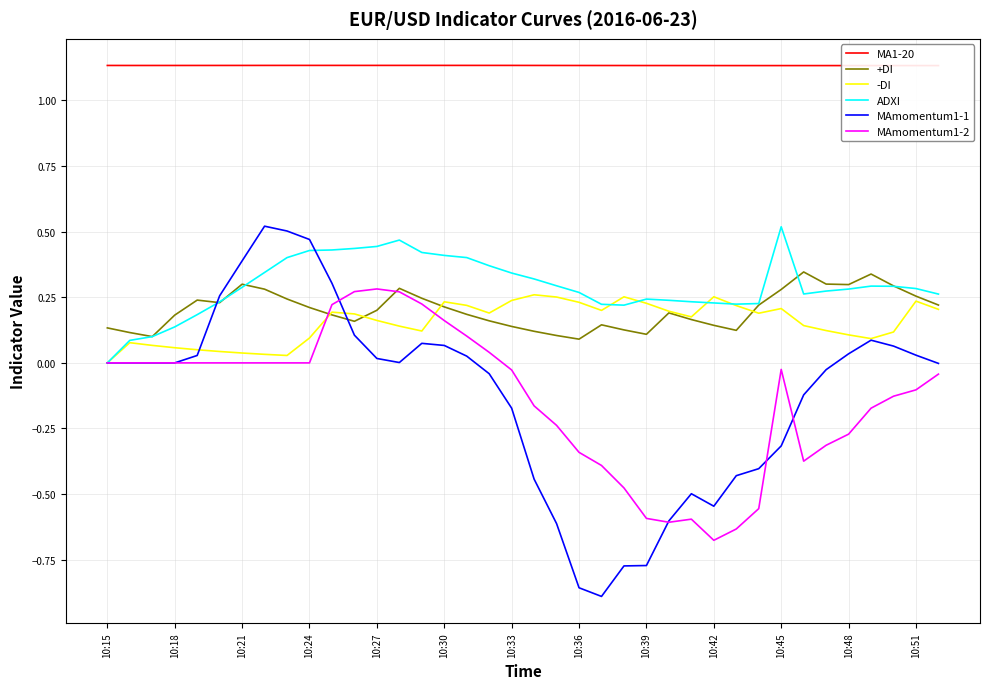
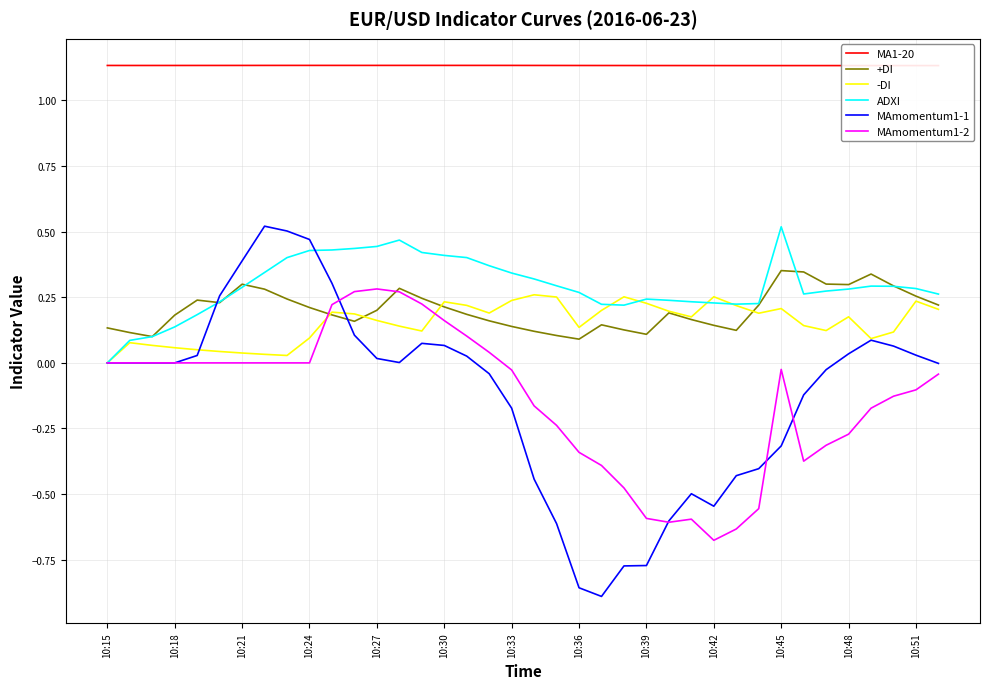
  {
    "MA1-20": {
      "10:15": 1.13,
      "10:18": 1.13,
      "10:21": 1.13,
      "10:24": 1.13,
      "10:27": 1.13,
      "10:30": 1.13,
      "10:33": 1.13,
      "10:36": 1.13,
      "10:39": 1.13,
      "10:42": 1.13,
      "10:45": 1.13
    },
    "+DI": {
      "10:15": 0.13,
      "10:18": 0.18,
      "10:21": 0.30,
      "10:24": 0.21,
      "10:27": 0.20,
      "10:30": 0.21,
      "10:33": 0.14,
      "10:36": 0.09,
      "10:39": 0.11,
      "10:42": 0.14,
-     "10:45": 0.28,
+     "10:45": 0.35,
      "10:48": 0.30,
      "10:51": 0.25
    },
    "-DI": {
      "10:18": 0.06,
      "10:21": 0.04,
      "10:24": 0.09,
      "10:27": 0.16,
      "10:30": 0.23,
      "10:33": 0.24,
-     "10:36": 0.23,
+     "10:36": 0.14,
      "10:39": 0.23,
      "10:42": 0.25,
      "10:45": 0.21,
-     "10:48": 0.11,
+     "10:48": 0.18,
      "10:51": 0.24
    },
    "ADXI": {
      "10:18": 0.14,
      "10:21": 0.29,
      "10:24": 0.43,
      "10:27": 0.44,
      "10:30": 0.41,
      "10:33": 0.34,
      "10:36": 0.27,
      "10:39": 0.24,
      "10:42": 0.23,
      "10:45": 0.52,
      "10:48": 0.28,
      "10:51": 0.28
    },
    "MAmomentum1-1": {
      "10:21": 0.39,
      "10:24": 0.47,
      "10:27": 0.02,
      "10:30": 0.07,
      "10:33": -0.17,
      "10:36": -0.86,
      "10:39": -0.77,
      "10:42": -0.55,
      "10:45": -0.32,
      "10:48": 0.03,
      "10:51": 0.03
    },
    "MAmomentum1-2": {
      "10:21": 0.00,
      "10:24": 0.00,
      "10:27": 0.28,
      "10:30": 0.16,
      "10:33": -0.03,
      "10:36": -0.34,
      "10:39": -0.59,
      "10:42": -0.68,
      "10:45": -0.02,
      "10:48": -0.27,
      "10:51": -0.10
    }
  }
